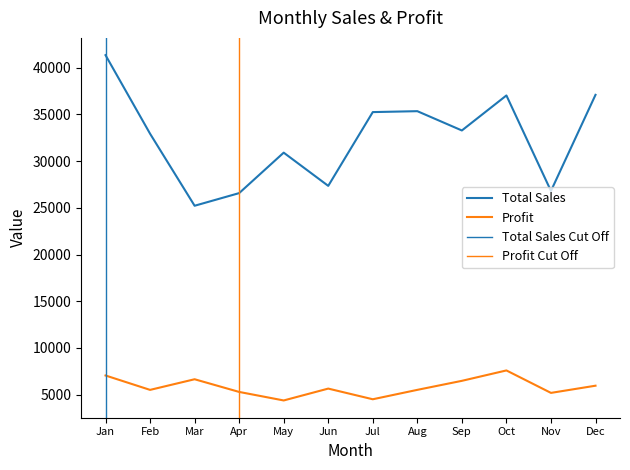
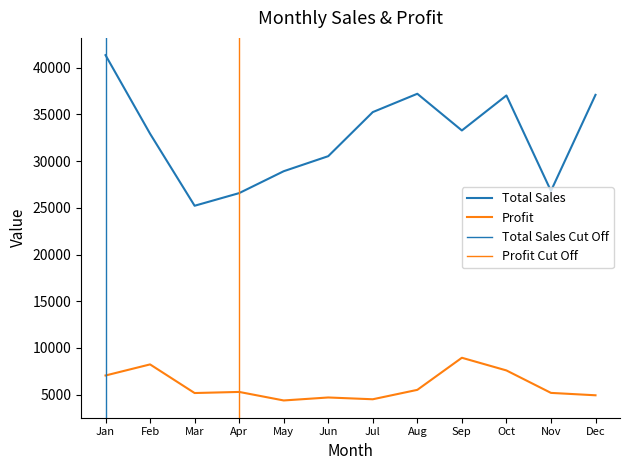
  {
    "Total Sales": {
      "Jan": 41000,
      "Feb": 33000,
      "Mar": 25000,
      "Apr": 27000,
-     "May": 31000,
-     "Jun": 27000,
+     "May": 29000,
+     "Jun": 31000,
      "Jul": 35000,
-     "Aug": 35000,
+     "Aug": 37000,
      "Sep": 33000,
      "Oct": 37000,
      "Dec": 37000
    },
    "Profit": {
      "Jan": 7000,
-     "Feb": 6000,
-     "Mar": 7000,
+     "Feb": 8000,
+     "Mar": 5000,
      "Apr": 5000,
      "May": 4000,
-     "Jun": 6000,
+     "Jun": 5000,
      "Jul": 5000,
      "Aug": 6000,
-     "Sep": 6000,
+     "Sep": 9000,
      "Oct": 8000,
      "Nov": 5000,
-     "Dec": 6000
+     "Dec": 5000
    }
  }
